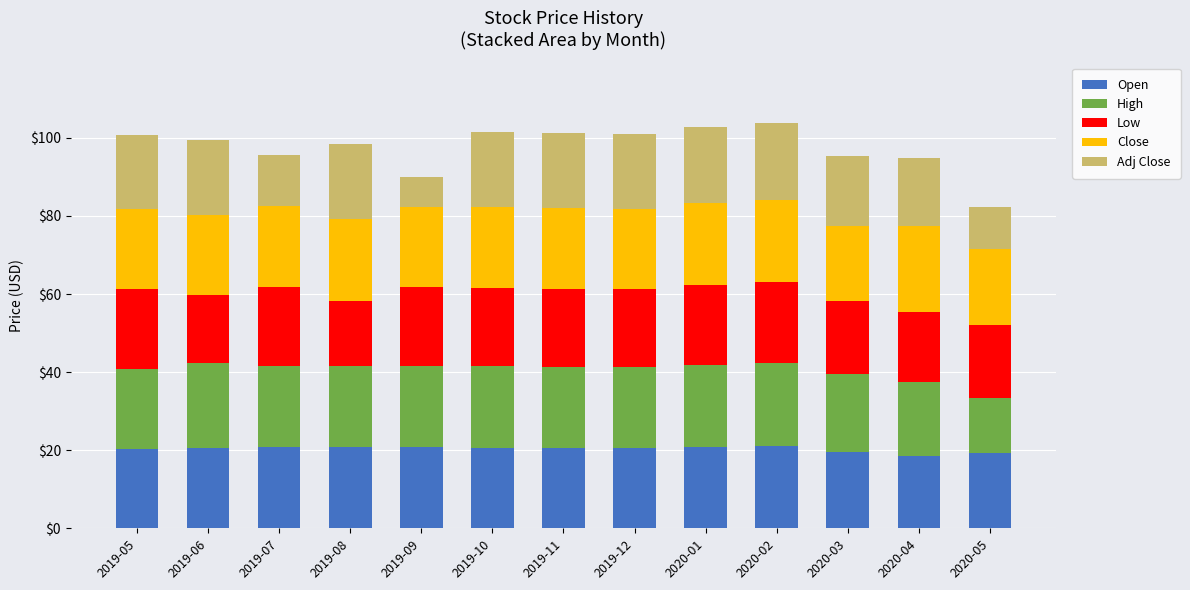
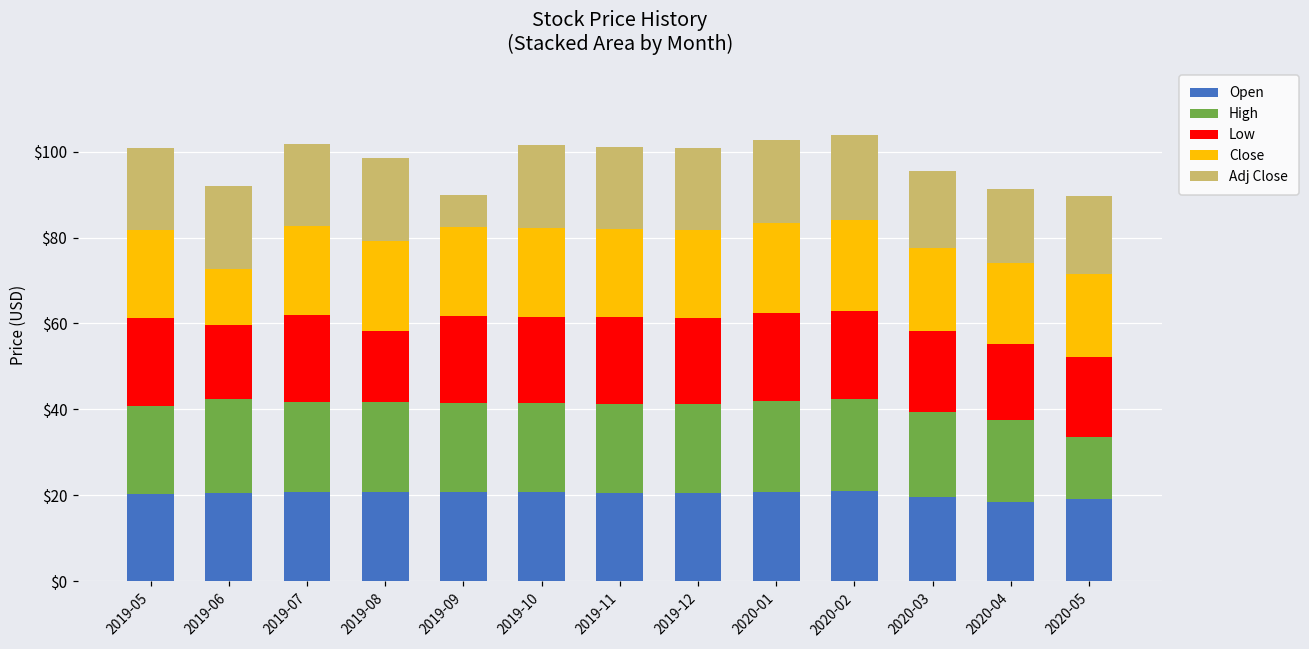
  {
    "Open": {
      "2019-05": "$20",
      "2019-06": "$21",
      "2019-07": "$21",
      "2019-08": "$21",
      "2019-09": "$21",
      "2019-10": "$21",
      "2019-11": "$21",
      "2019-12": "$21",
      "2020-01": "$21",
      "2020-02": "$21",
      "2020-03": "$20",
      "2020-04": "$19",
      "2020-05": "$19"
    },
    "High": {
      "2019-05": "$20",
      "2019-06": "$22",
      "2019-07": "$21",
      "2019-08": "$21",
      "2019-09": "$21",
      "2019-10": "$21",
      "2019-11": "$21",
      "2019-12": "$21",
      "2020-01": "$21",
      "2020-02": "$21",
      "2020-03": "$20",
      "2020-04": "$19",
      "2020-05": "$14"
    },
    "Low": {
      "2019-05": "$20",
      "2019-06": "$17",
      "2019-07": "$20",
      "2019-08": "$17",
      "2019-09": "$20",
      "2019-10": "$20",
      "2019-11": "$20",
      "2019-12": "$20",
      "2020-01": "$21",
      "2020-02": "$21",
      "2020-03": "$19",
      "2020-04": "$18",
      "2020-05": "$19"
    },
    "Close": {
      "2019-05": "$20",
-     "2019-06": "$21",
+     "2019-06": "$13",
      "2019-07": "$21",
      "2019-08": "$21",
      "2019-09": "$21",
      "2019-10": "$21",
      "2019-11": "$21",
      "2019-12": "$21",
      "2020-01": "$21",
      "2020-02": "$21",
      "2020-03": "$19",
-     "2020-04": "$22",
+     "2020-04": "$19",
      "2020-05": "$20"
    },
    "Adj Close": {
      "2019-05": "$19",
      "2019-06": "$19",
-     "2019-07": "$13",
+     "2019-07": "$19",
      "2019-08": "$19",
      "2019-09": "$8",
      "2019-10": "$19",
      "2019-11": "$19",
      "2019-12": "$19",
      "2020-01": "$20",
      "2020-02": "$20",
      "2020-03": "$18",
      "2020-04": "$17",
-     "2020-05": "$11"
+     "2020-05": "$18"
    }
  }
